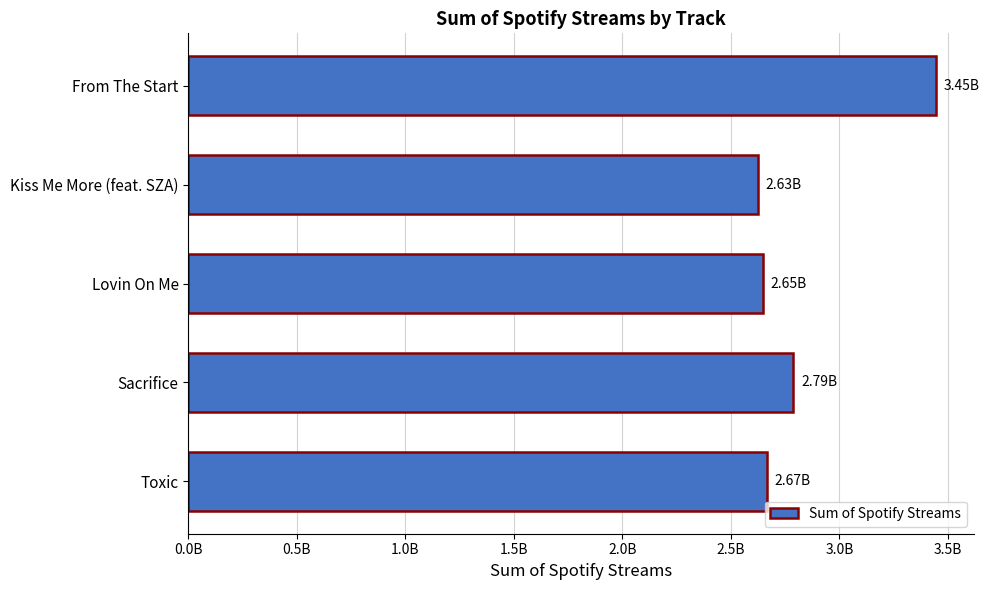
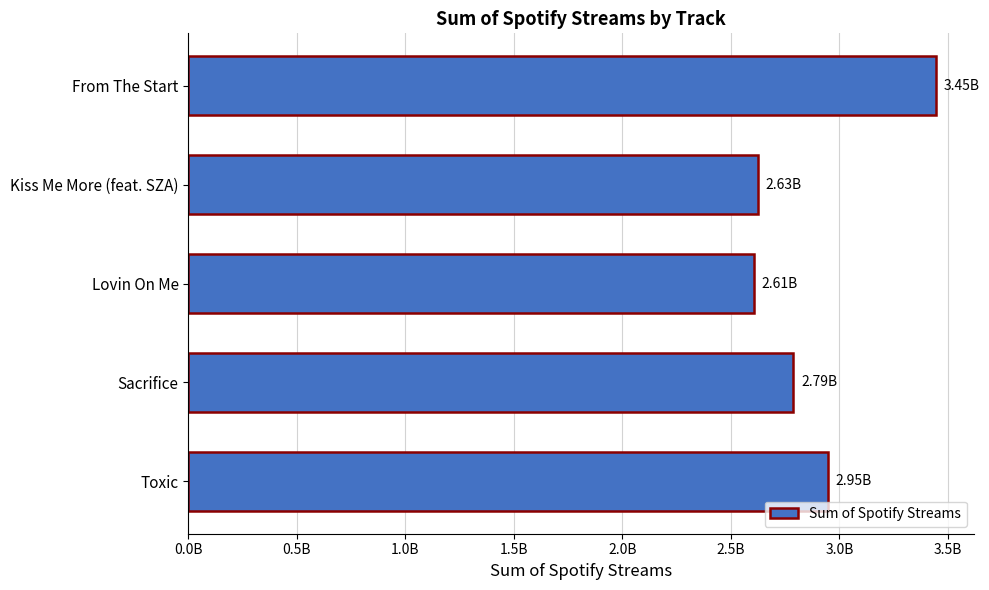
  {
    "From The Start": "3.45B",
    "Kiss Me More (feat. SZA)": "2.63B",
-   "Lovin On Me": "2.65B",
+   "Lovin On Me": "2.61B",
    "Sacrifice": "2.79B",
-   "Toxic": "2.67B"
+   "Toxic": "2.95B"
  }
